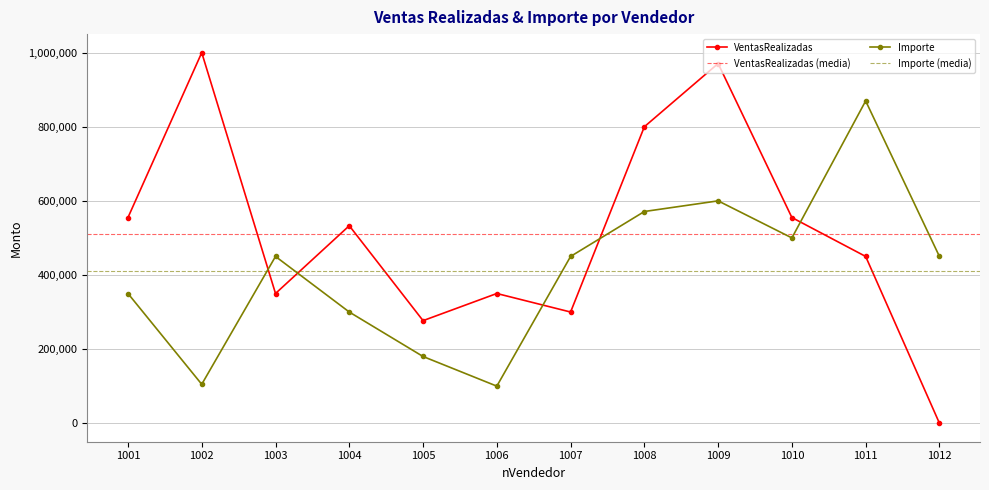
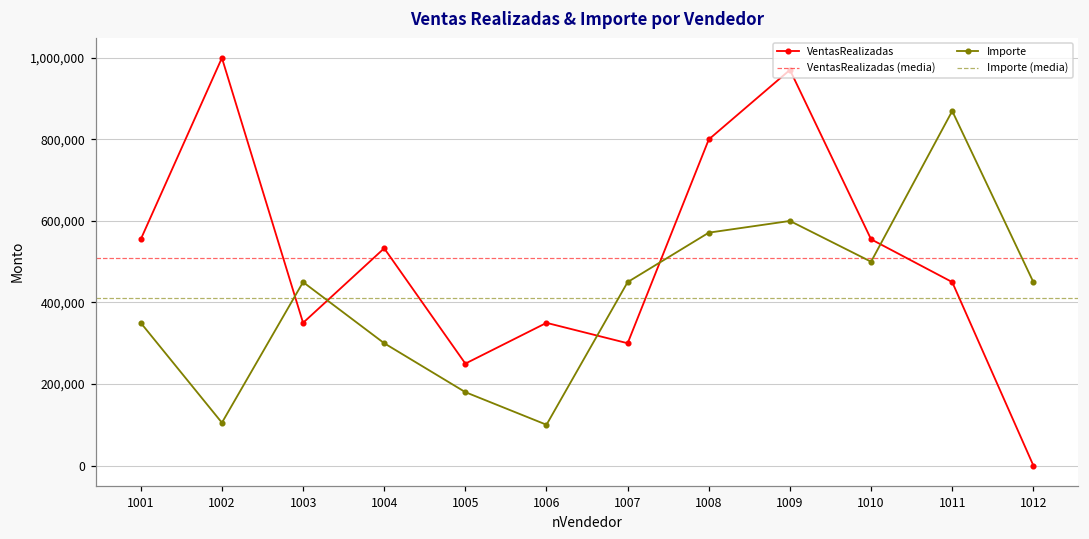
  {
    "VentasRealizadas": {
      "1001": "560,000",
      "1002": "1,000,000",
      "1003": "350,000",
      "1004": "530,000",
-     "1005": "280,000",
+     "1005": "250,000",
      "1006": "350,000",
      "1007": "300,000",
      "1008": "800,000",
      "1010": "560,000",
      "1011": "450,000",
      "1012": "0"
    },
    "Importe": {
      "1001": "350,000",
      "1002": "110,000",
      "1003": "450,000",
      "1004": "300,000",
      "1005": "180,000",
      "1006": "100,000",
      "1007": "450,000",
      "1008": "570,000",
      "1009": "600,000",
      "1010": "500,000",
      "1011": "870,000",
      "1012": "450,000"
    }
  }
